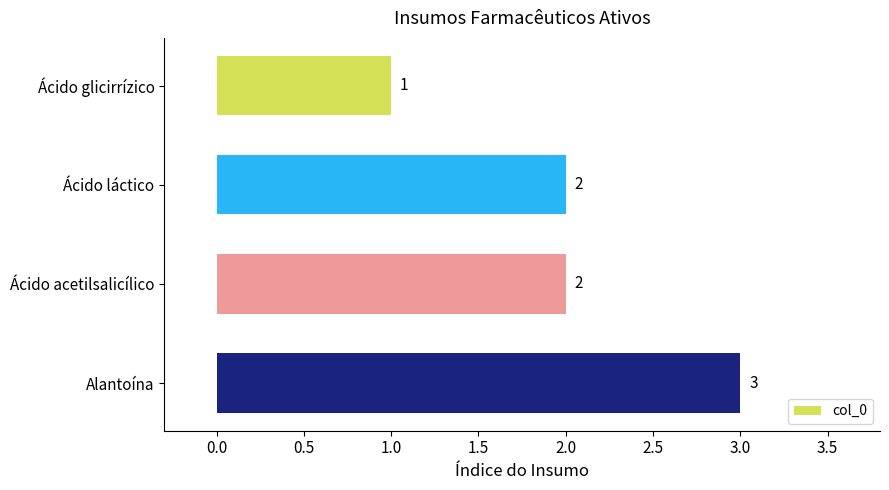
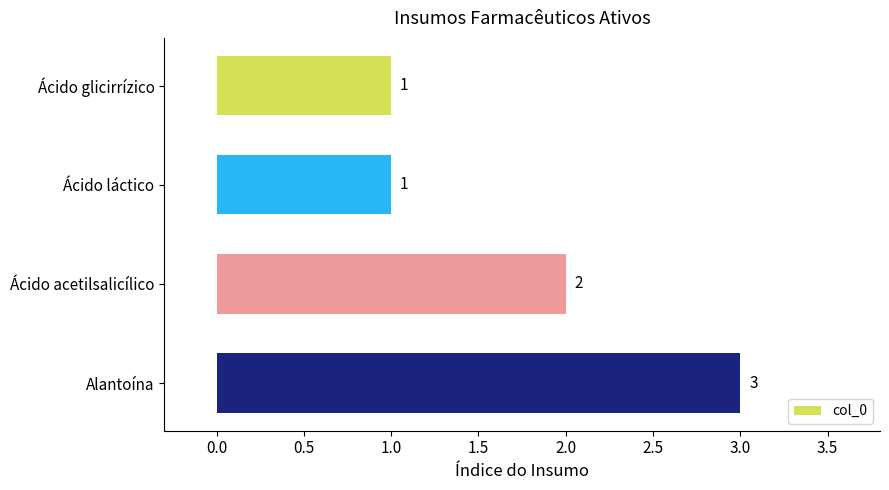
  {
    "Ácido glicirrízico": 1,
-   "Ácido láctico": 2,
+   "Ácido láctico": 1,
    "Ácido acetilsalicílico": 2,
    "Alantoína": 3
  }
